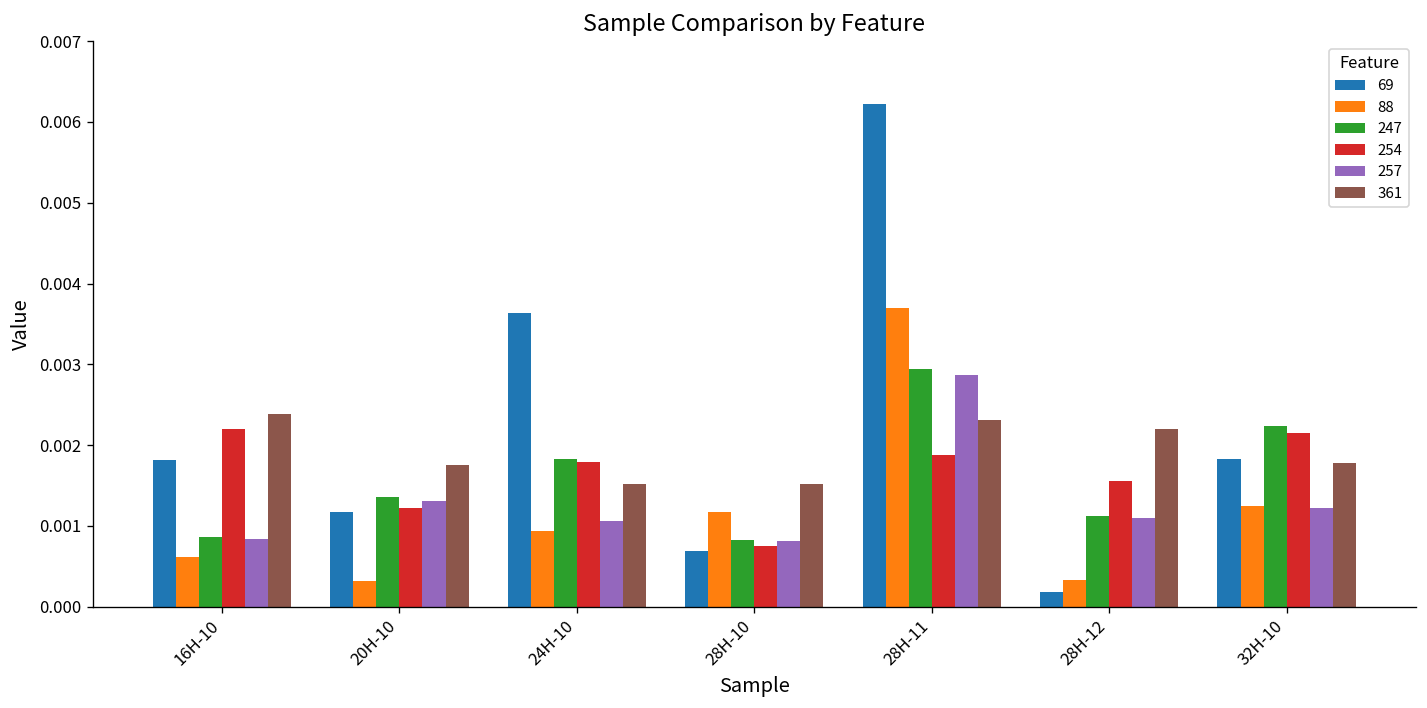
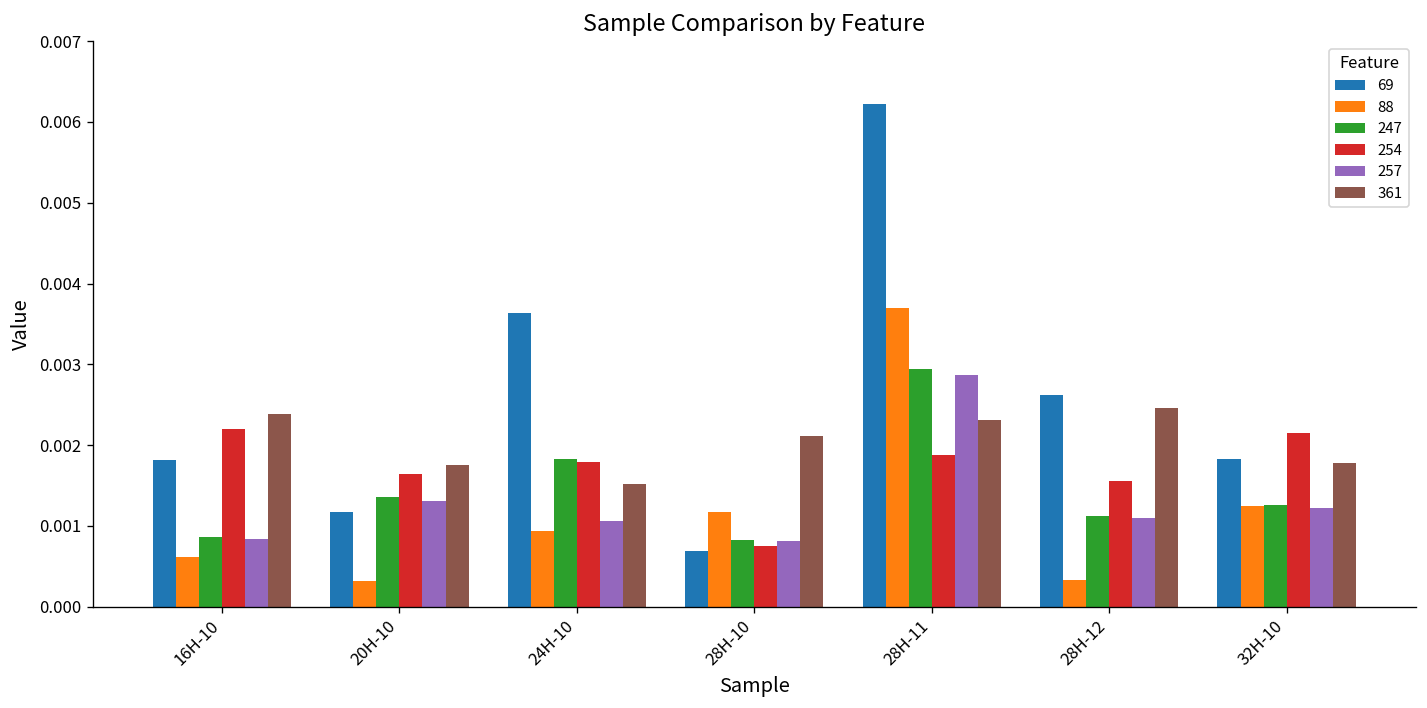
  {
    "69": {
      "16H-10": 0.0018,
      "20H-10": 0.0012,
      "24H-10": 0.0036,
      "28H-10": 0.0007,
      "28H-11": 0.0062,
-     "28H-12": 0.0002,
+     "28H-12": 0.0026,
      "32H-10": 0.0018
    },
    "88": {
      "16H-10": 0.0006,
      "20H-10": 0.0003,
      "24H-10": 0.0009,
      "28H-10": 0.0012,
      "28H-11": 0.0037,
      "28H-12": 0.0003,
      "32H-10": 0.0012
    },
    "247": {
      "16H-10": 0.0009,
      "20H-10": 0.0014,
      "24H-10": 0.0018,
      "28H-10": 0.0008,
      "28H-11": 0.0029,
      "28H-12": 0.0011,
-     "32H-10": 0.0022
+     "32H-10": 0.0013
    },
    "254": {
      "16H-10": 0.0022,
-     "20H-10": 0.0012,
+     "20H-10": 0.0016,
      "24H-10": 0.0018,
      "28H-10": 0.0008,
      "28H-11": 0.0019,
      "28H-12": 0.0016,
      "32H-10": 0.0022
    },
    "257": {
      "16H-10": 0.0008,
      "20H-10": 0.0013,
      "24H-10": 0.0011,
      "28H-10": 0.0008,
      "28H-11": 0.0029,
      "28H-12": 0.0011,
      "32H-10": 0.0012
    },
    "361": {
      "16H-10": 0.0024,
      "20H-10": 0.0018,
      "24H-10": 0.0015,
-     "28H-10": 0.0015,
+     "28H-10": 0.0021,
      "28H-11": 0.0023,
-     "28H-12": 0.0022,
+     "28H-12": 0.0025,
      "32H-10": 0.0018
    }
  }
